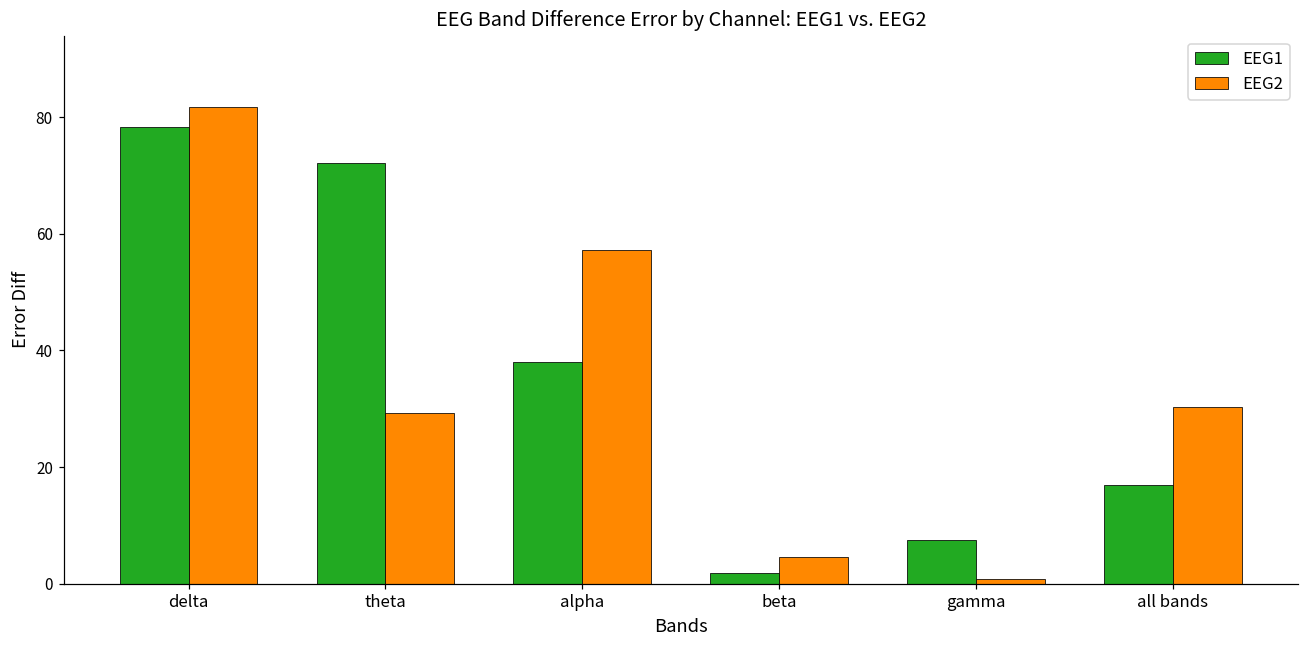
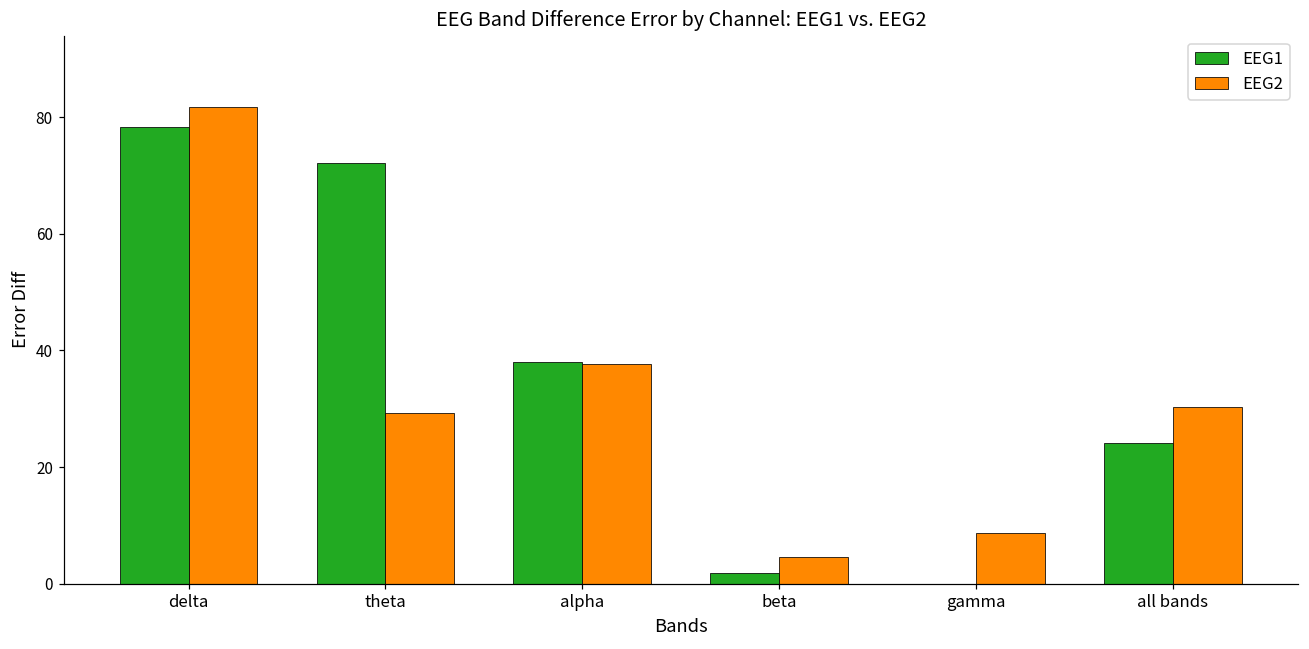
  {
    "EEG1": {
      "delta": 78,
      "theta": 72,
      "alpha": 38,
      "beta": 2,
-     "gamma": 7,
-     "all bands": 17
+     "gamma": 0,
+     "all bands": 24
    },
    "EEG2": {
      "delta": 82,
      "theta": 29,
-     "alpha": 57,
+     "alpha": 38,
      "beta": 5,
-     "gamma": 1,
+     "gamma": 9,
      "all bands": 30
    }
  }
